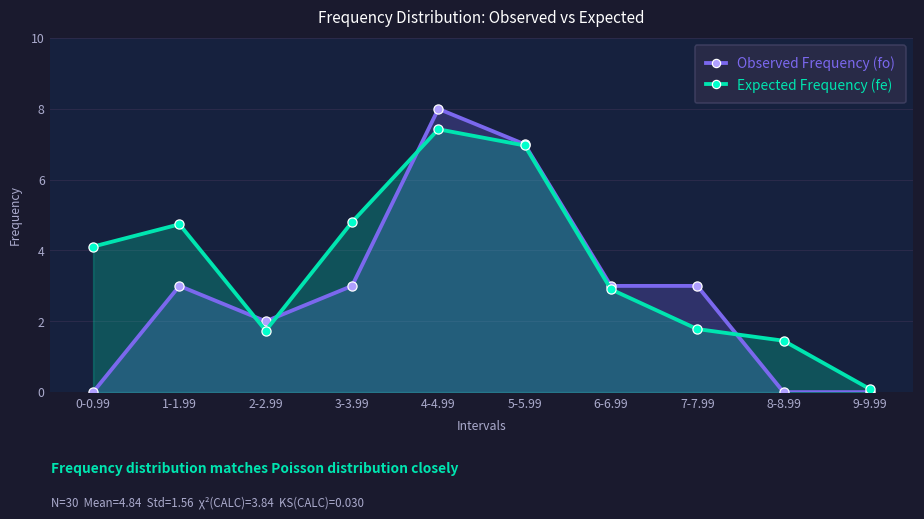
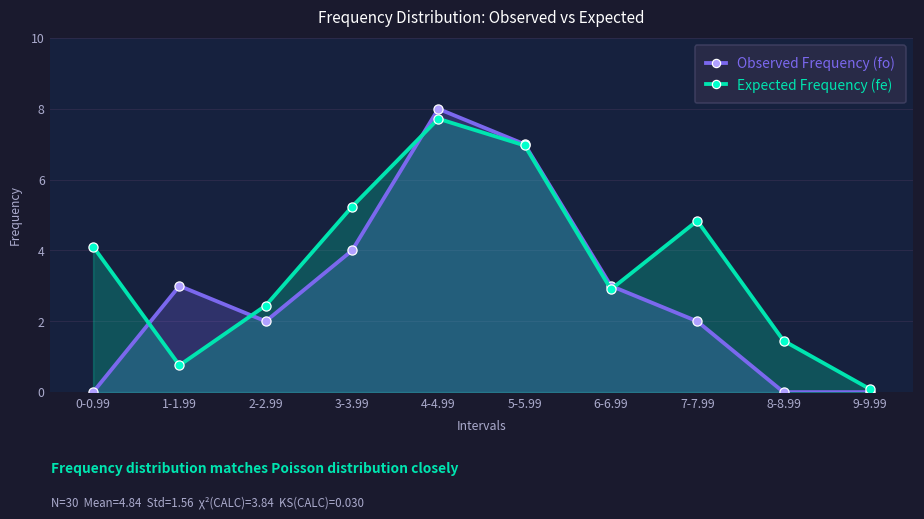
  {
    "Observed Frequency (fo)": {
      "0-0.99": 0,
      "1-1.99": 3,
      "2-2.99": 2,
-     "3-3.99": 3,
+     "3-3.99": 4,
      "4-4.99": 8,
      "6-6.99": 3,
-     "7-7.99": 3,
+     "7-7.99": 2,
      "8-8.99": 0,
      "9-9.99": 0
    },
    "Expected Frequency (fe)": {
      "0-0.99": 4.1,
-     "1-1.99": 4.7,
-     "2-2.99": 1.7,
-     "3-3.99": 4.8,
-     "4-4.99": 7.4,
+     "1-1.99": 0.8,
+     "2-2.99": 2.4,
+     "3-3.99": 5.2,
+     "4-4.99": 7.7,
      "6-6.99": 2.9,
-     "7-7.99": 1.8,
+     "7-7.99": 4.8,
      "8-8.99": 1.5,
      "9-9.99": 0.1
    }
  }
